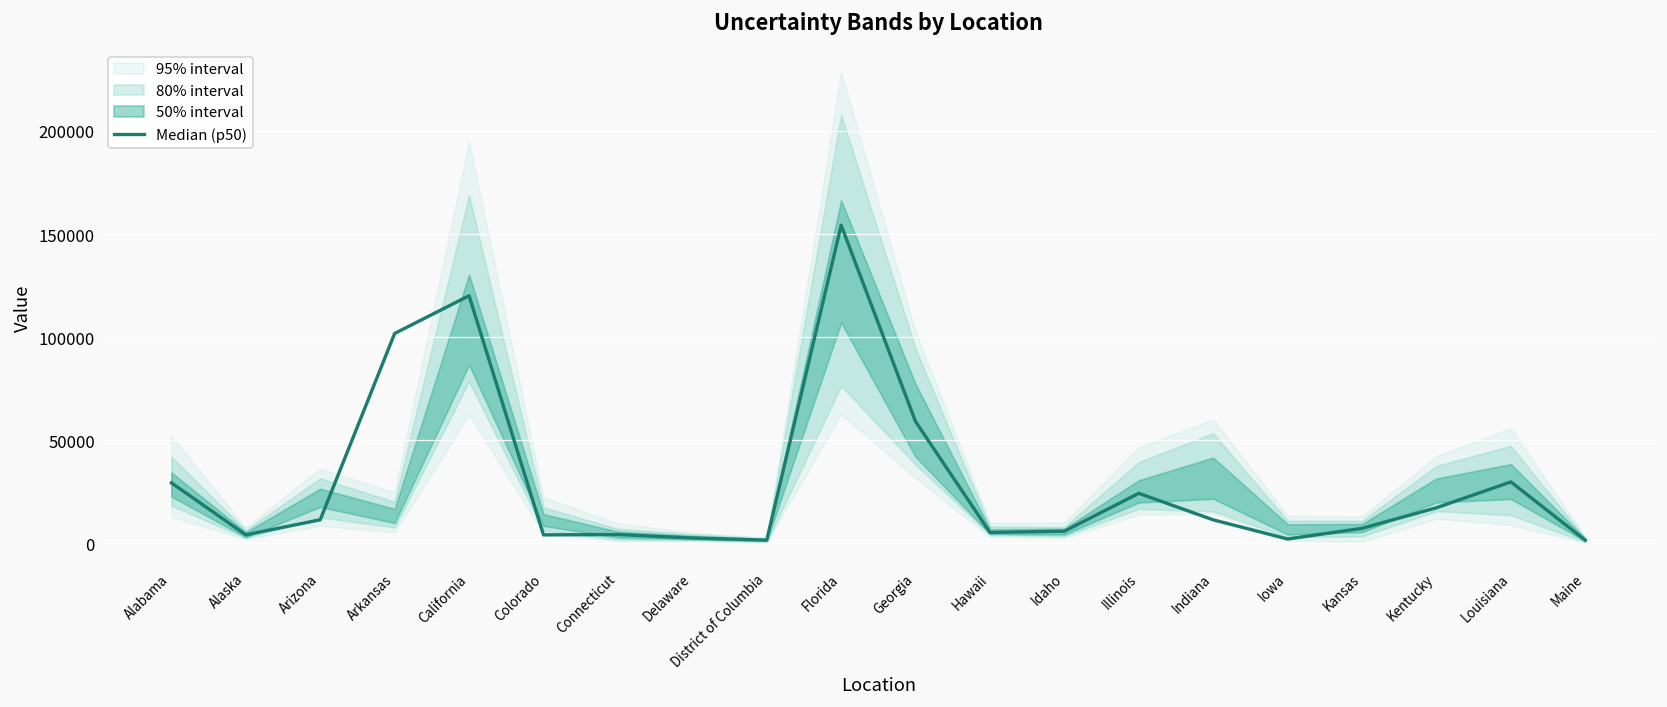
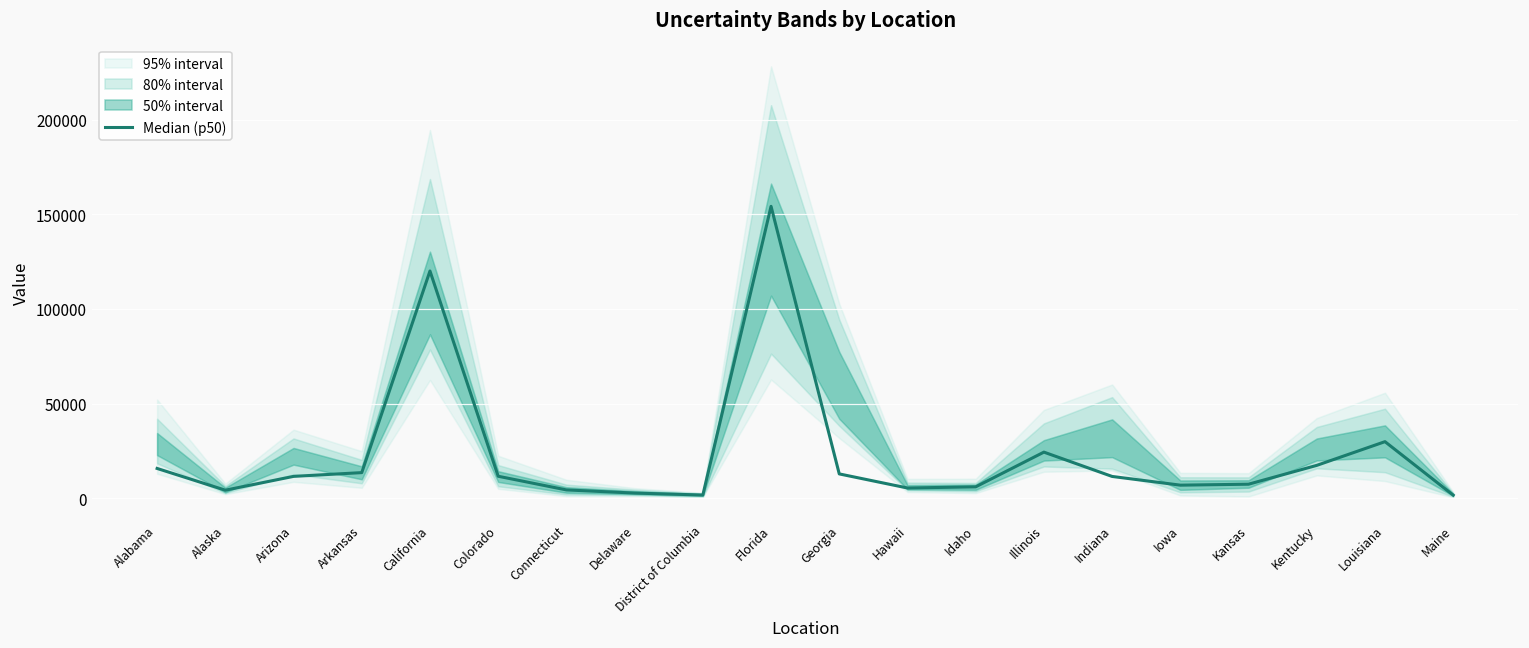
  {
    "Median (p50)": {
-     "Alabama": 29000,
+     "Alabama": 16000,
      "Arizona": 11000,
-     "Arkansas": 102000,
+     "Arkansas": 13000,
      "California": 120000,
-     "Colorado": 4000,
+     "Colorado": 12000,
      "Florida": 154000,
-     "Georgia": 59000,
+     "Georgia": 13000,
      "Hawaii": 5000,
      "Illinois": 24000,
      "Indiana": 11000,
-     "Iowa": 2000,
+     "Iowa": 7000,
      "Kansas": 7000,
      "Kentucky": 17000,
      "Louisiana": 30000
    }
  }
